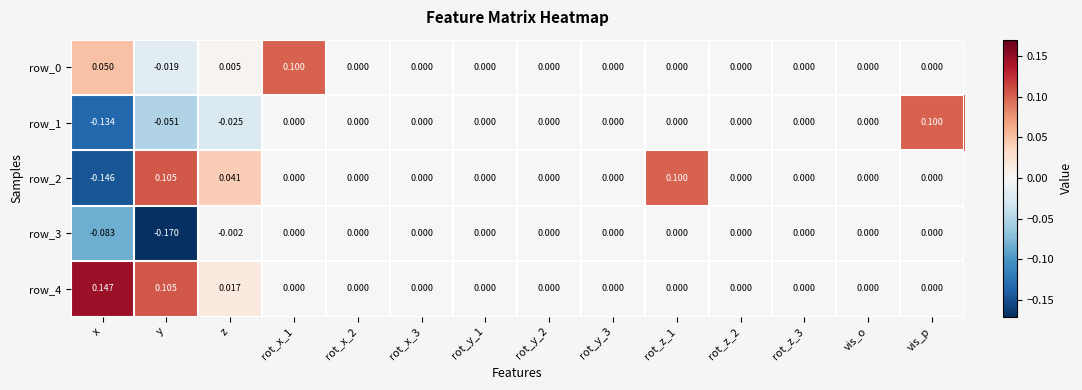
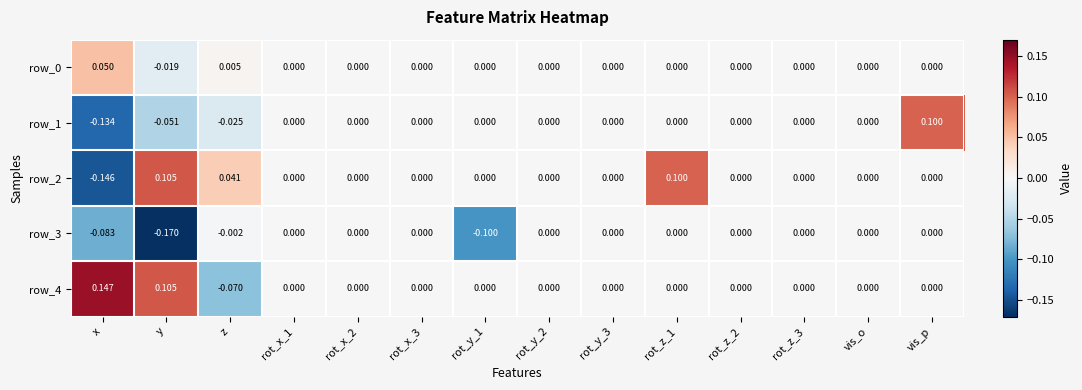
  {
    "row_0": {
      "x": 0.050,
      "y": -0.019,
      "z": 0.005,
-     "rot_x_1": 0.100,
+     "rot_x_1": 0.000,
      "rot_x_2": 0.000,
      "rot_x_3": 0.000,
      "rot_y_1": 0.000,
      "rot_y_2": 0.000,
      "rot_y_3": 0.000,
      "rot_z_1": 0.000,
      "rot_z_2": 0.000,
      "rot_z_3": 0.000,
      "vis_o": 0.000,
      "vis_p": 0.000
    },
    "row_1": {
      "x": -0.134,
      "y": -0.051,
      "z": -0.025,
      "rot_x_1": 0.000,
      "rot_x_2": 0.000,
      "rot_x_3": 0.000,
      "rot_y_1": 0.000,
      "rot_y_2": 0.000,
      "rot_y_3": 0.000,
      "rot_z_1": 0.000,
      "rot_z_2": 0.000,
      "rot_z_3": 0.000,
      "vis_o": 0.000,
      "vis_p": 0.100
    },
    "row_2": {
      "x": -0.146,
      "y": 0.105,
      "z": 0.041,
      "rot_x_1": 0.000,
      "rot_x_2": 0.000,
      "rot_x_3": 0.000,
      "rot_y_1": 0.000,
      "rot_y_2": 0.000,
      "rot_y_3": 0.000,
      "rot_z_1": 0.100,
      "rot_z_2": 0.000,
      "rot_z_3": 0.000,
      "vis_o": 0.000,
      "vis_p": 0.000
    },
    "row_3": {
      "x": -0.083,
      "y": -0.170,
      "z": -0.002,
      "rot_x_1": 0.000,
      "rot_x_2": 0.000,
      "rot_x_3": 0.000,
-     "rot_y_1": 0.000,
+     "rot_y_1": -0.100,
      "rot_y_2": 0.000,
      "rot_y_3": 0.000,
      "rot_z_1": 0.000,
      "rot_z_2": 0.000,
      "rot_z_3": 0.000,
      "vis_o": 0.000,
      "vis_p": 0.000
    },
    "row_4": {
      "x": 0.147,
      "y": 0.105,
-     "z": 0.017,
+     "z": -0.070,
      "rot_x_1": 0.000,
      "rot_x_2": 0.000,
      "rot_x_3": 0.000,
      "rot_y_1": 0.000,
      "rot_y_2": 0.000,
      "rot_y_3": 0.000,
      "rot_z_1": 0.000,
      "rot_z_2": 0.000,
      "rot_z_3": 0.000,
      "vis_o": 0.000,
      "vis_p": 0.000
    }
  }
